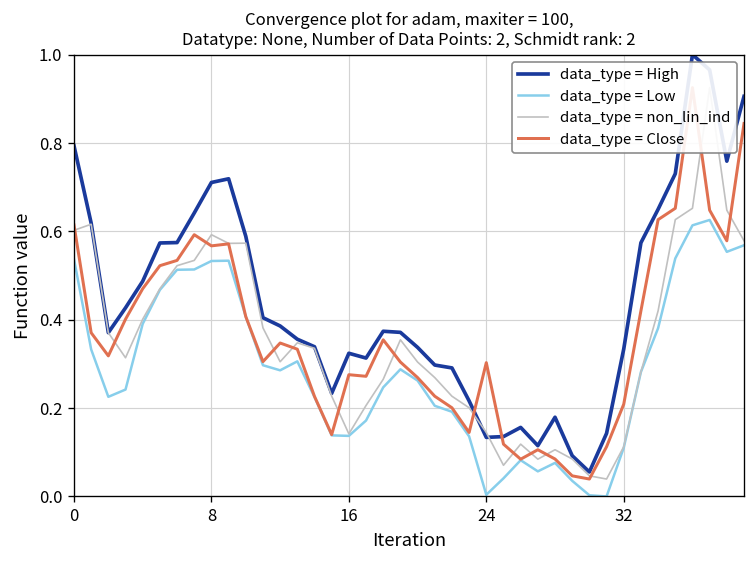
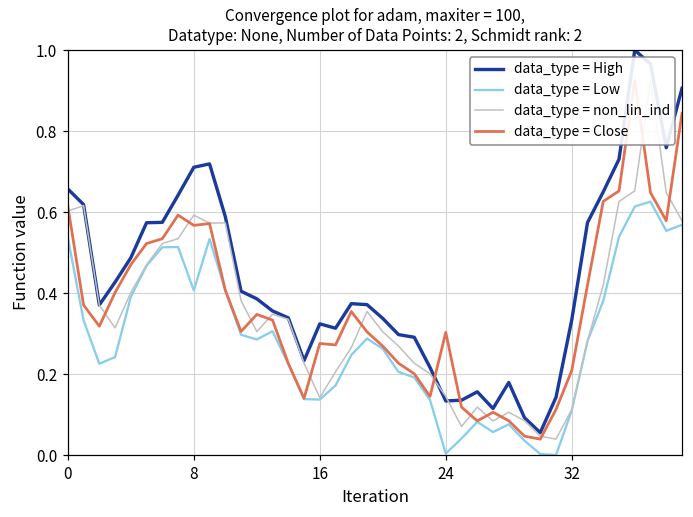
  {
    "data_type = High": {
-     "0": 0.79,
+     "0": 0.66,
      "8": 0.71,
      "16": 0.32,
      "24": 0.13,
      "32": 0.33
    },
    "data_type = Low": {
      "0": 0.54,
-     "8": 0.53,
+     "8": 0.41,
      "24": 0.00
    },
    "data_type = non_lin_ind": {
      "0": 0.60,
      "8": 0.59,
      "24": 0.14
    },
    "data_type = Close": {
      "0": 0.61,
      "8": 0.57,
      "16": 0.28,
      "24": 0.30,
      "32": 0.21
    }
  }
